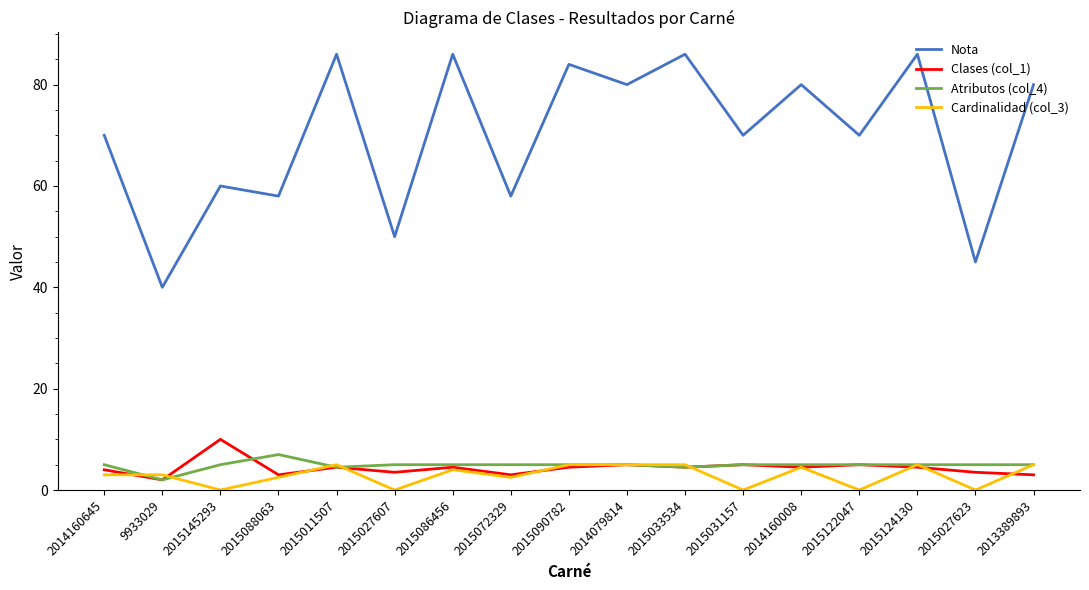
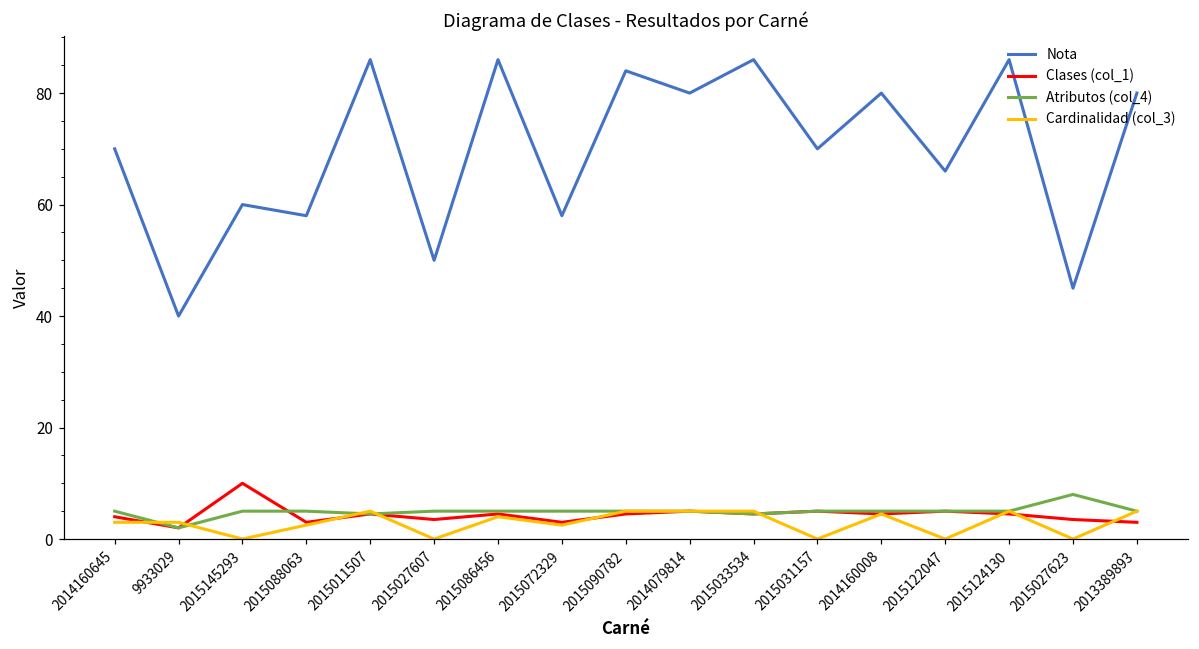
  {
    "Nota": {
      "2014160645": 70,
      "9933029": 40,
      "2015145293": 60,
      "2015088063": 58,
      "2015011507": 86,
      "2015027607": 50,
      "2015086456": 86,
      "2015072329": 58,
      "2015090782": 84,
      "2014079814": 80,
      "2015033534": 86,
      "2015031157": 70,
      "2014160008": 80,
-     "2015122047": 70,
+     "2015122047": 66,
      "2015124130": 86,
      "2015027623": 45,
      "2013389893": 80
    },
    "Clases (col_1)": {
      "2014160645": 4,
      "2015145293": 10,
      "2015088063": 3,
      "2015027607": 4,
      "2015072329": 3,
      "2015027623": 4,
      "2013389893": 3
    },
    "Atributos (col_4)": {
      "2014160645": 5,
      "2015145293": 5,
-     "2015088063": 7,
+     "2015088063": 5,
      "2015027607": 5,
      "2015072329": 5,
-     "2015027623": 5
+     "2015027623": 8
    },
    "Cardinalidad (col_3)": {
      "2014160645": 3,
      "9933029": 3,
      "2015145293": 0,
      "2015088063": 3,
      "2015027607": 0,
      "2015086456": 4,
      "2015072329": 3,
      "2015031157": 0,
      "2015122047": 0,
      "2015027623": 0
    }
  }
